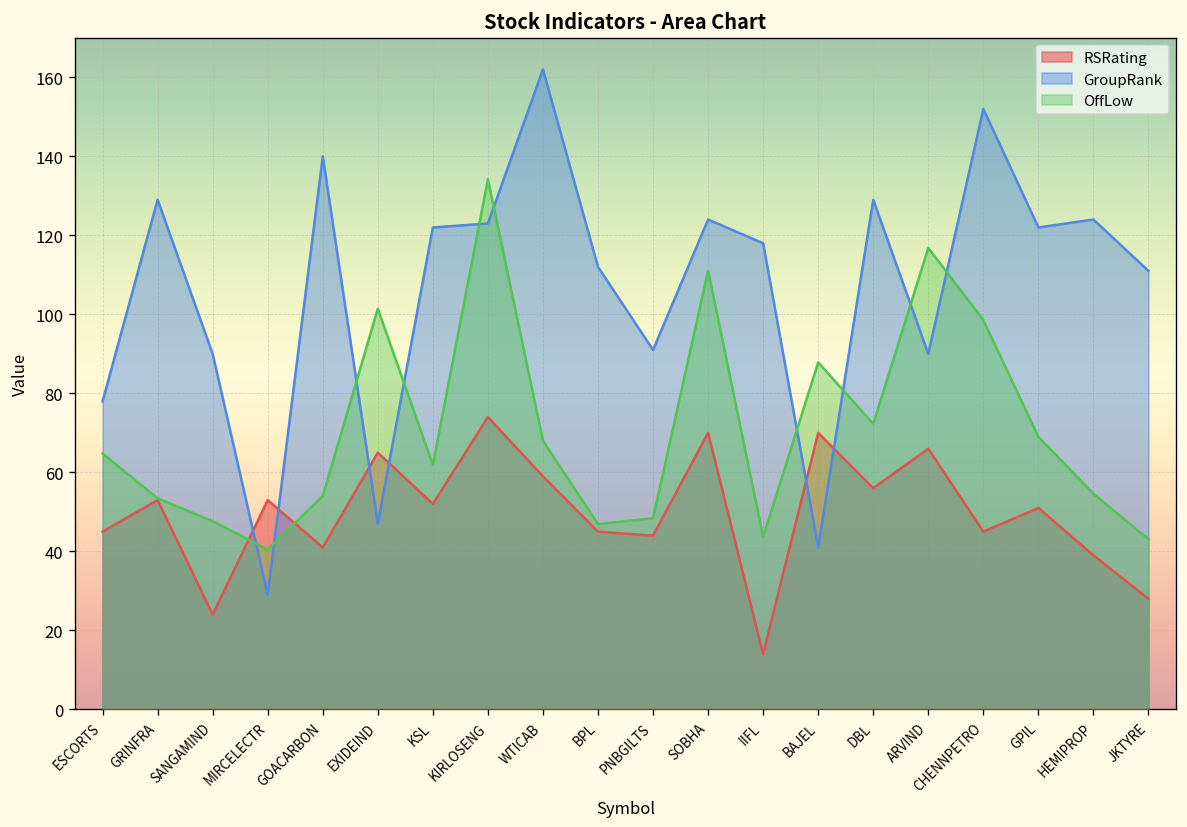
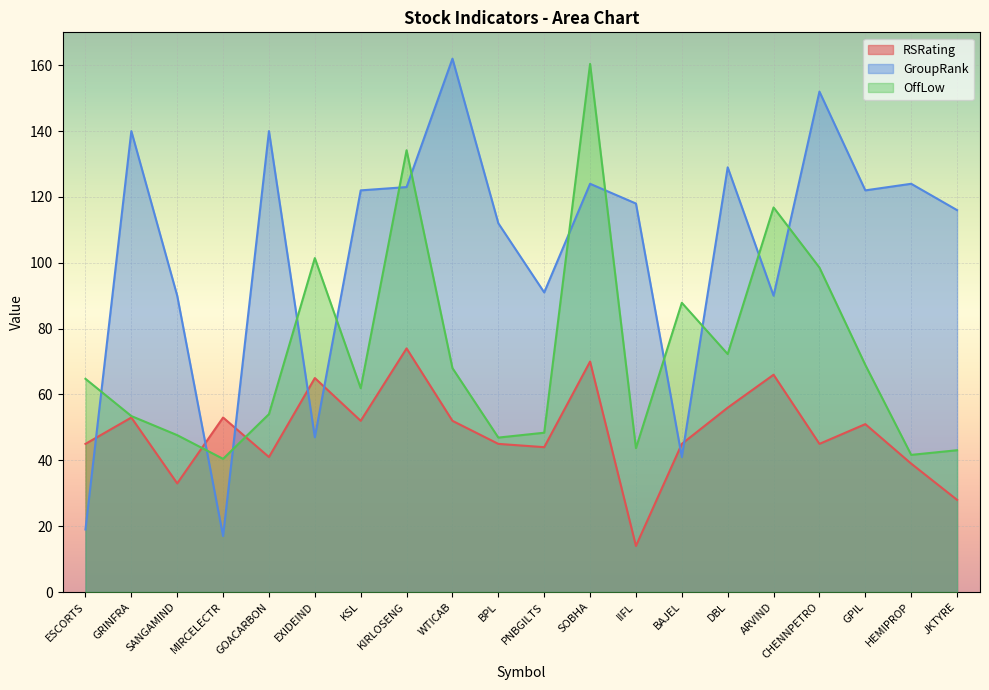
  {
    "RSRating": {
      "ESCORTS": 45,
-     "SANGAMIND": 24,
+     "SANGAMIND": 33,
      "MIRCELECTR": 53,
      "GOACARBON": 41,
      "EXIDEIND": 65,
      "KSL": 52,
      "KIRLOSENG": 74,
-     "WTICAB": 59,
+     "WTICAB": 52,
      "BPL": 45,
      "PNBGILTS": 44,
      "SOBHA": 70,
      "IIFL": 14,
-     "BAJEL": 70,
+     "BAJEL": 45,
      "DBL": 56,
      "ARVIND": 66,
      "CHENNPETRO": 45,
      "GPIL": 51,
      "HEMIPROP": 39,
      "JKTYRE": 28
    },
    "GroupRank": {
-     "ESCORTS": 78,
-     "GRINFRA": 129,
+     "ESCORTS": 19,
+     "GRINFRA": 140,
      "SANGAMIND": 90,
-     "MIRCELECTR": 29,
+     "MIRCELECTR": 17,
      "GOACARBON": 140,
      "EXIDEIND": 47,
      "KSL": 122,
      "KIRLOSENG": 123,
      "WTICAB": 162,
      "BPL": 112,
      "PNBGILTS": 91,
      "SOBHA": 124,
      "IIFL": 118,
      "BAJEL": 41,
      "DBL": 129,
      "ARVIND": 90,
      "CHENNPETRO": 152,
      "GPIL": 122,
      "HEMIPROP": 124,
-     "JKTYRE": 111
+     "JKTYRE": 116
    },
    "OffLow": {
      "ESCORTS": 65,
      "SANGAMIND": 48,
      "MIRCELECTR": 40,
      "GOACARBON": 54,
      "EXIDEIND": 101,
      "KSL": 62,
      "KIRLOSENG": 134,
      "WTICAB": 68,
      "BPL": 47,
      "PNBGILTS": 48,
-     "SOBHA": 111,
+     "SOBHA": 160,
      "IIFL": 44,
      "BAJEL": 88,
      "DBL": 72,
      "ARVIND": 117,
      "CHENNPETRO": 99,
      "GPIL": 69,
-     "HEMIPROP": 55,
+     "HEMIPROP": 42,
      "JKTYRE": 43
    }
  }
